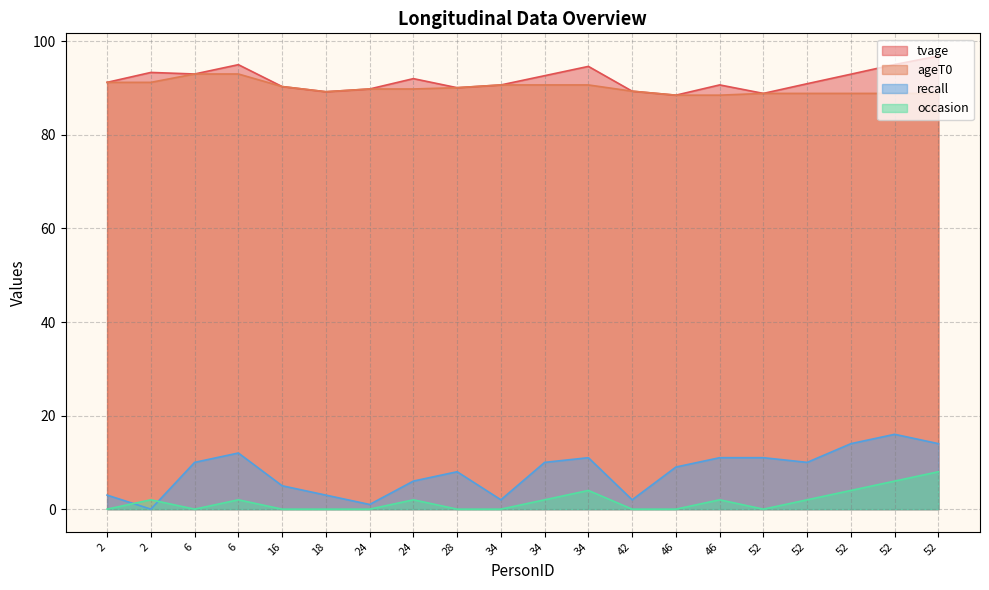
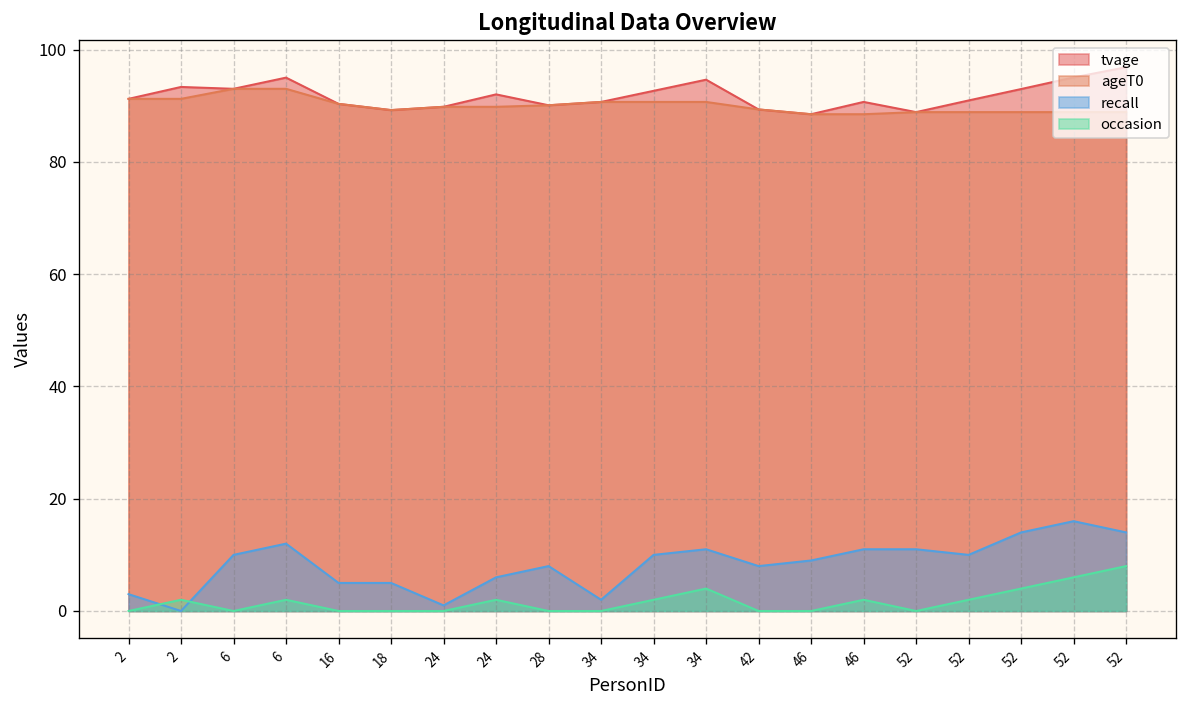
  {
    "recall": {
      "16": 5,
-     "18": 3,
+     "18": 5,
      "28": 8,
-     "42": 2
+     "42": 8
    },
    "occasion": {
      "16": 0,
      "18": 0,
      "28": 0,
      "42": 0
    }
  }
